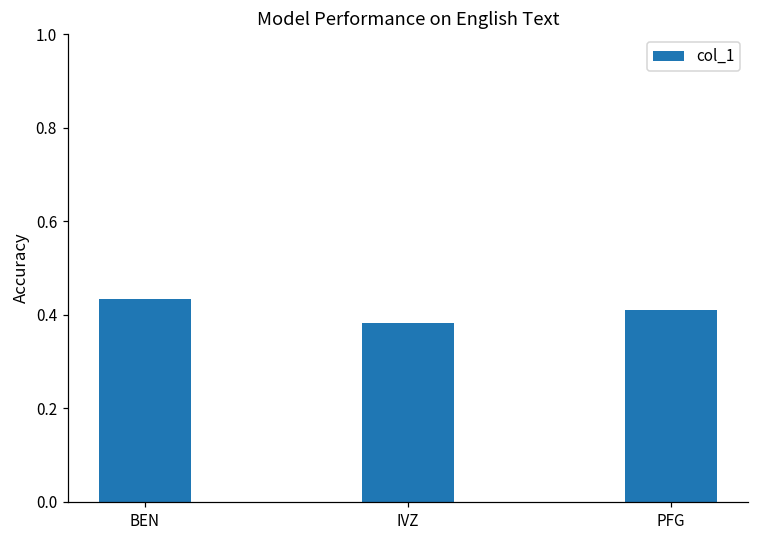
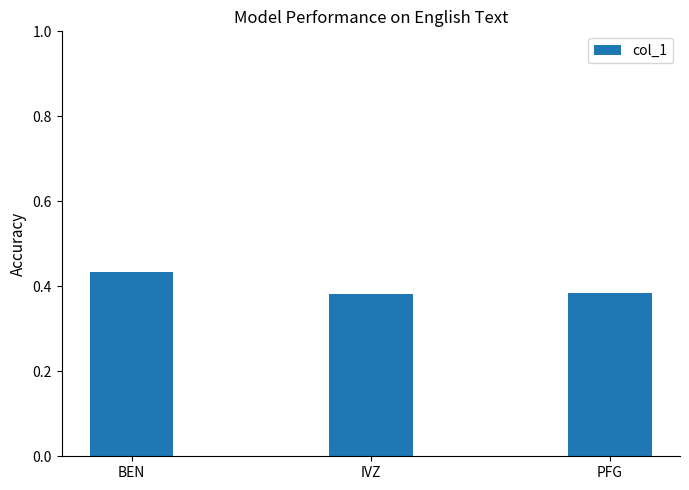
  {
    "BEN": 0.43,
    "IVZ": 0.38,
-   "PFG": 0.41
+   "PFG": 0.38
  }
